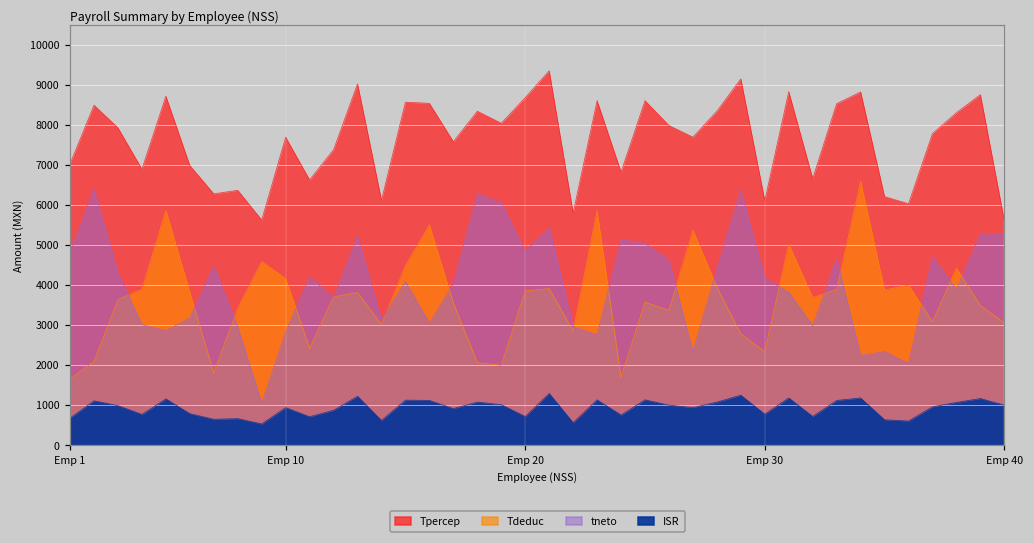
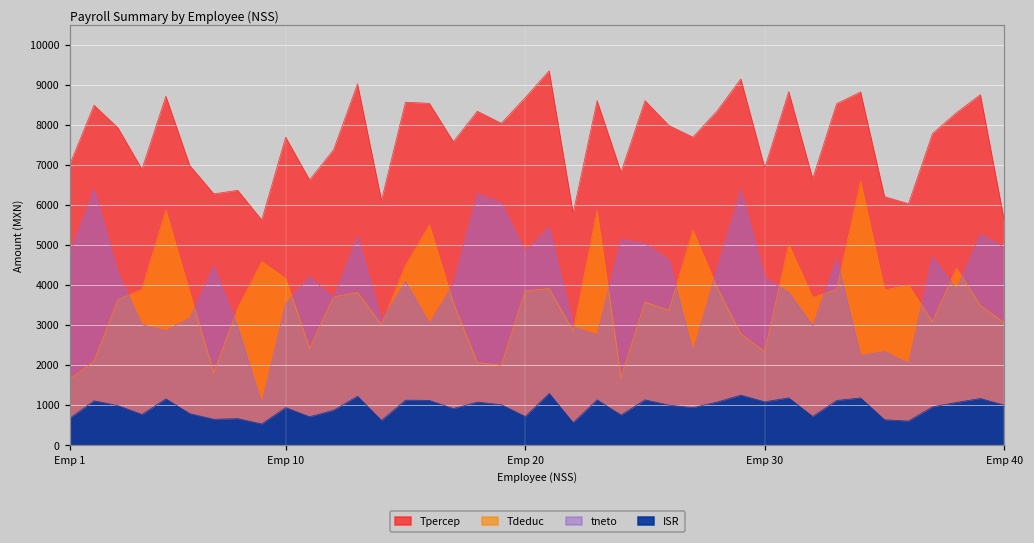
  {
    "Tpercep": {
      "Emp 1": 7000,
      "Emp 10": 7700,
      "Emp 20": 8700,
-     "Emp 30": 6100,
+     "Emp 30": 6900,
      "Emp 40": 5600
    },
    "Tdeduc": {
      "Emp 1": 1600,
      "Emp 10": 4200,
      "Emp 20": 3800,
      "Emp 30": 2300,
      "Emp 40": 3100
    },
    "tneto": {
      "Emp 1": 4800,
-     "Emp 10": 2800,
+     "Emp 10": 3500,
      "Emp 20": 4800,
      "Emp 30": 4200,
-     "Emp 40": 5300
+     "Emp 40": 4900
    },
    "ISR": {
      "Emp 1": 700,
      "Emp 10": 900,
      "Emp 20": 700,
-     "Emp 30": 800,
+     "Emp 30": 1100,
      "Emp 40": 1000
    }
  }
